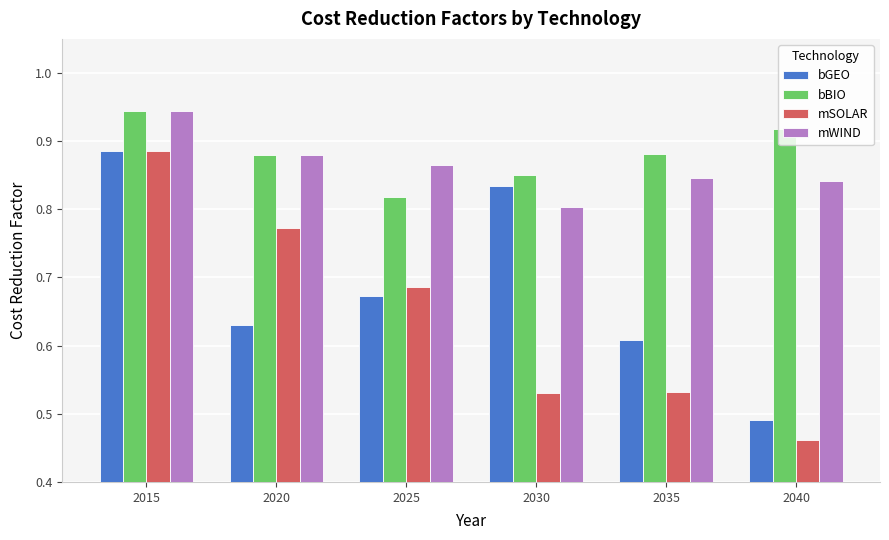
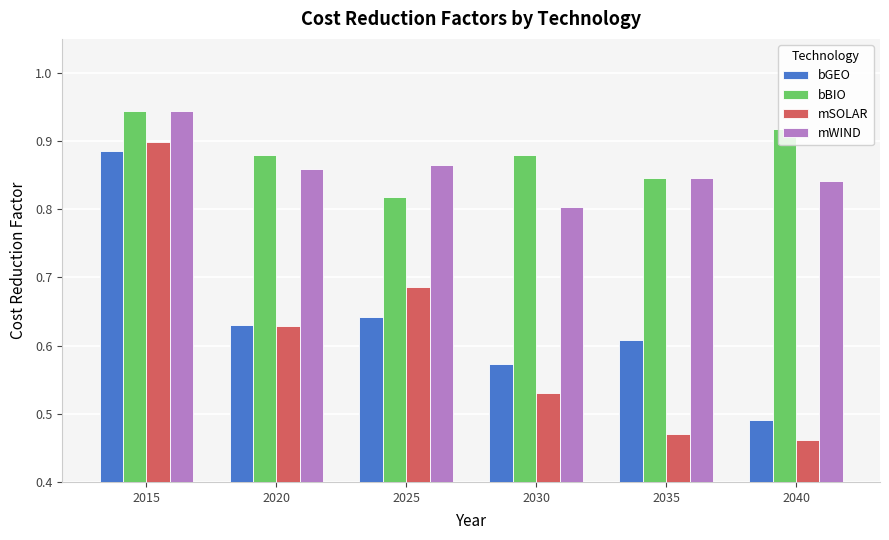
  {
    "bGEO": {
      "2015": 0.89,
      "2020": 0.63,
-     "2025": 0.67,
-     "2030": 0.83,
+     "2025": 0.64,
+     "2030": 0.57,
      "2035": 0.61,
      "2040": 0.49
    },
    "bBIO": {
      "2015": 0.94,
      "2020": 0.88,
      "2025": 0.82,
-     "2030": 0.85,
-     "2035": 0.88
+     "2030": 0.88,
+     "2035": 0.85
    },
    "mSOLAR": {
-     "2015": 0.89,
-     "2020": 0.77,
+     "2015": 0.90,
+     "2020": 0.63,
      "2025": 0.69,
      "2030": 0.53,
-     "2035": 0.53,
+     "2035": 0.47,
      "2040": 0.46
    },
    "mWIND": {
      "2015": 0.94,
-     "2020": 0.88,
+     "2020": 0.86,
      "2025": 0.86,
      "2030": 0.80,
      "2035": 0.85,
      "2040": 0.84
    }
  }
